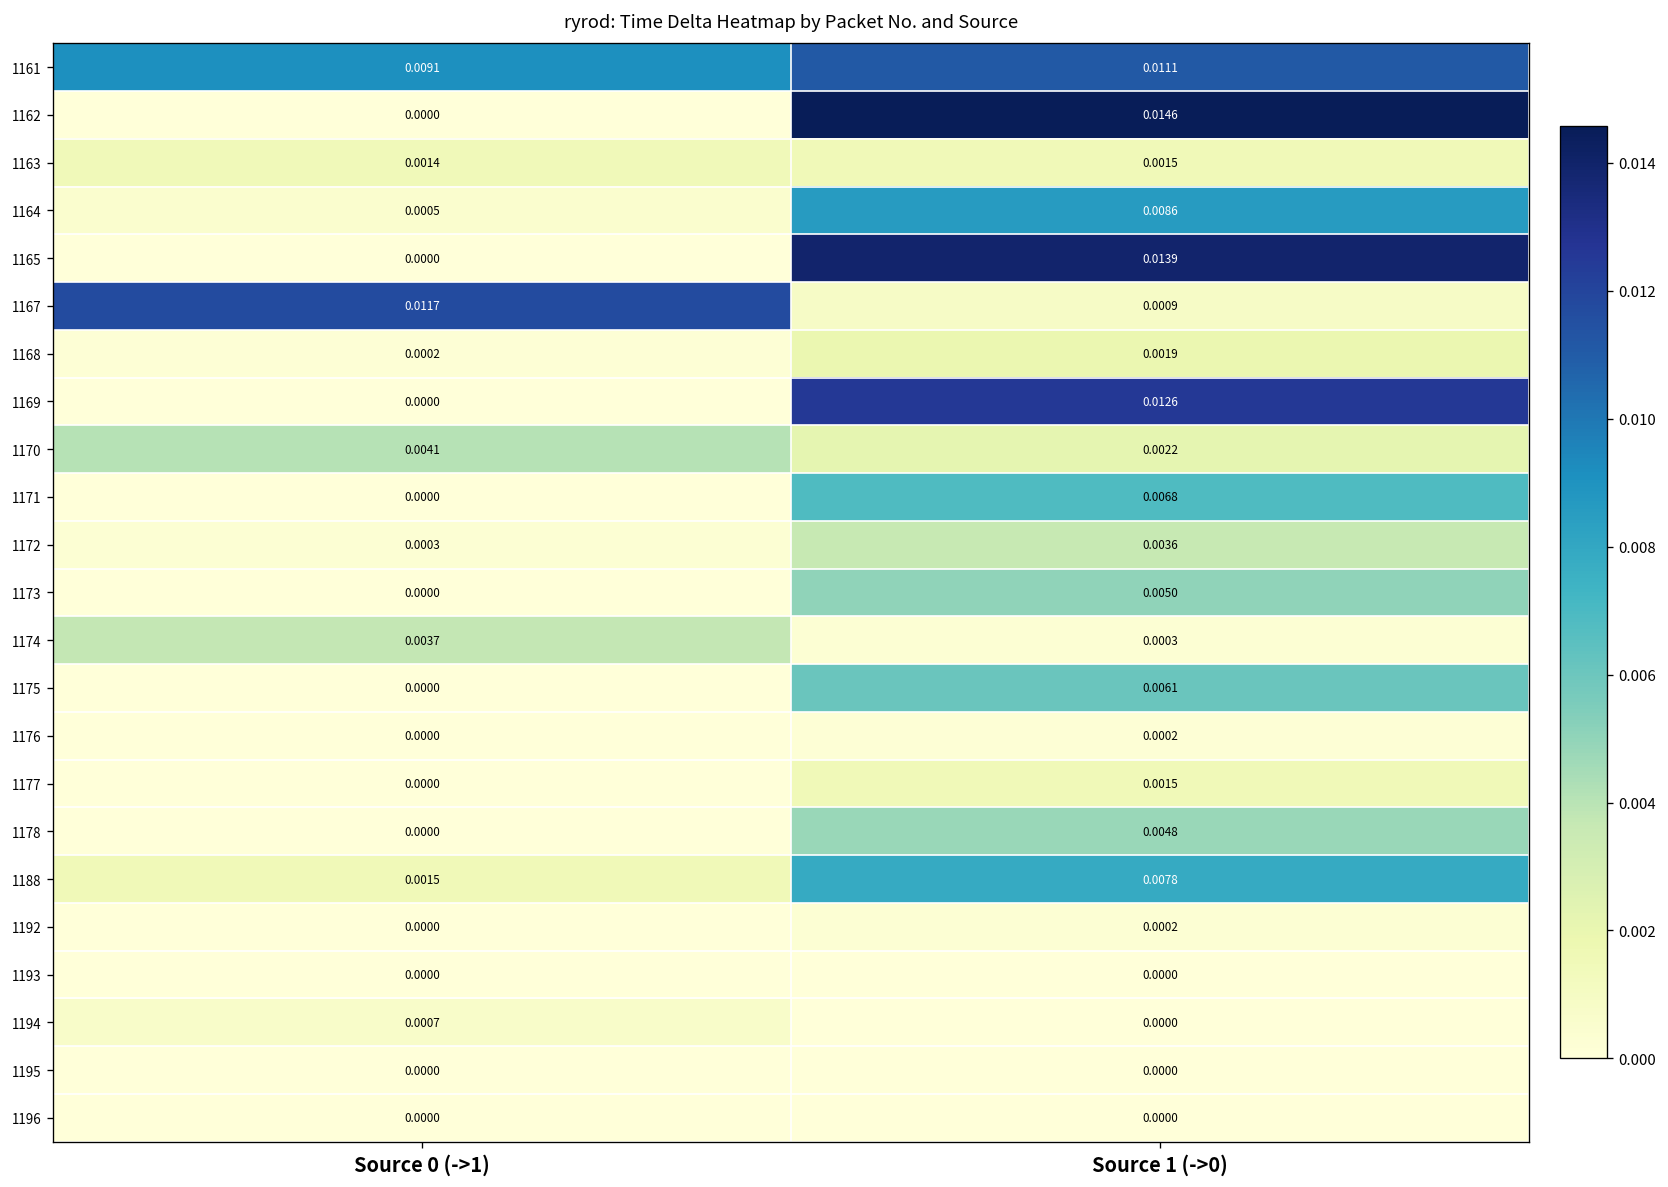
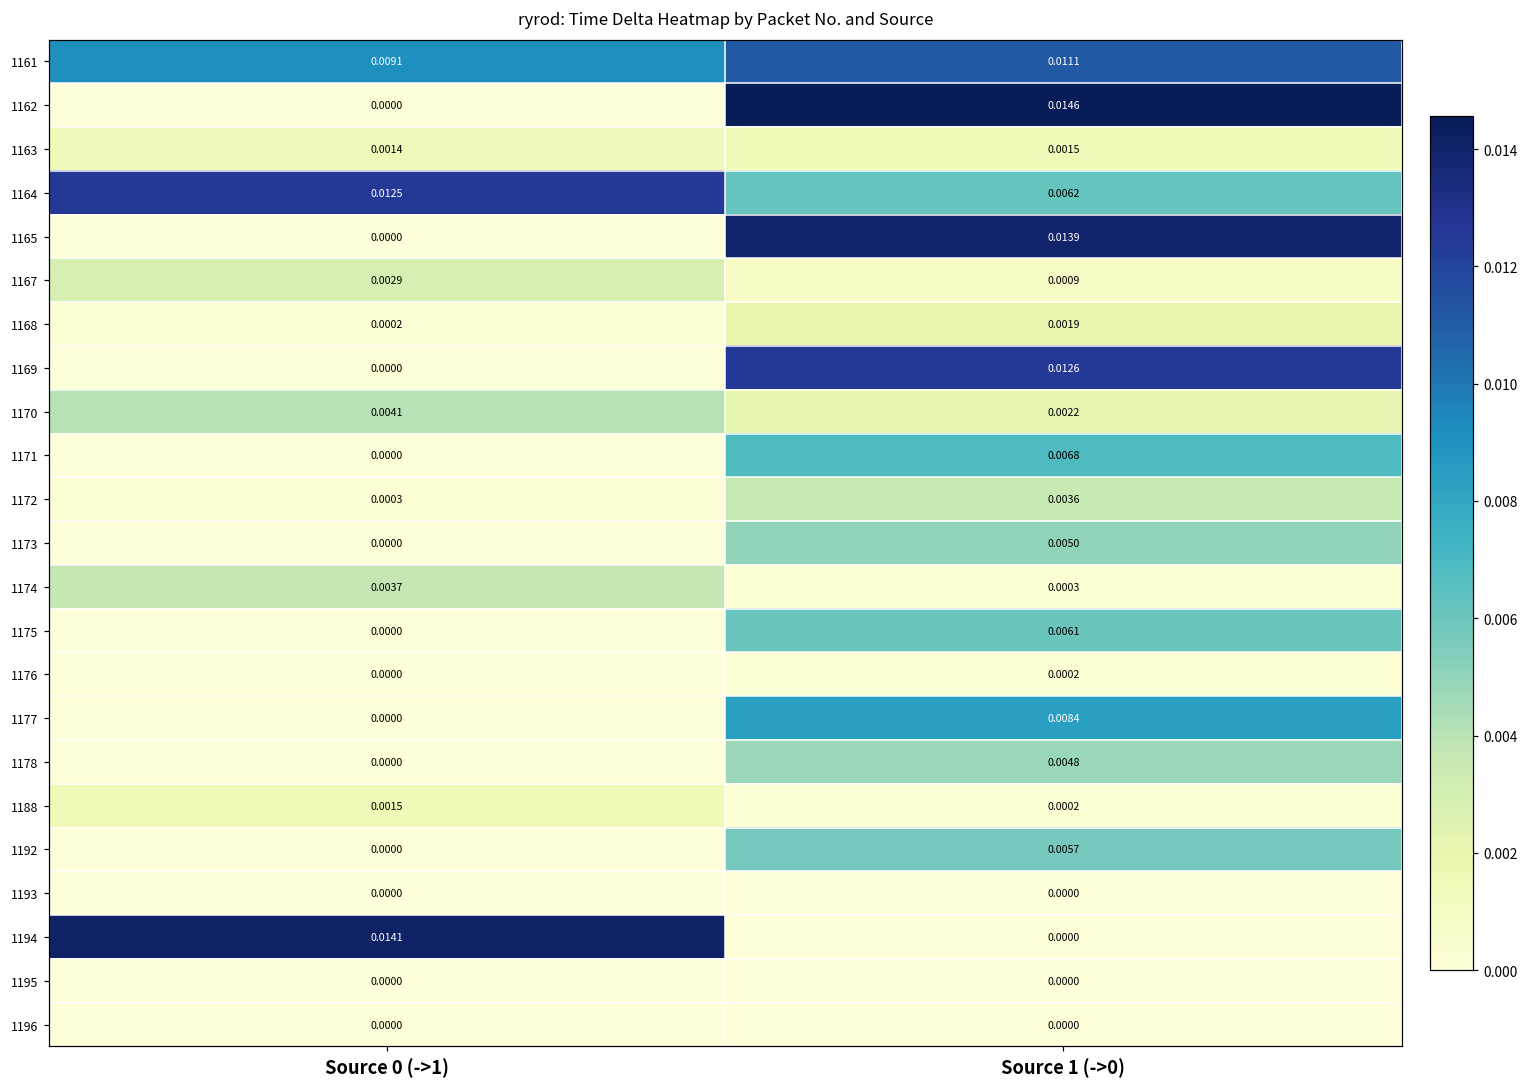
  {
    "1161": {
      "Source 0 (->1)": 0.0091,
      "Source 1 (->0)": 0.0111
    },
    "1162": {
      "Source 0 (->1)": 0.0000,
      "Source 1 (->0)": 0.0146
    },
    "1163": {
      "Source 0 (->1)": 0.0014,
      "Source 1 (->0)": 0.0015
    },
    "1164": {
-     "Source 0 (->1)": 0.0005,
-     "Source 1 (->0)": 0.0086
+     "Source 0 (->1)": 0.0125,
+     "Source 1 (->0)": 0.0062
    },
    "1165": {
      "Source 0 (->1)": 0.0000,
      "Source 1 (->0)": 0.0139
    },
    "1167": {
-     "Source 0 (->1)": 0.0117,
+     "Source 0 (->1)": 0.0029,
      "Source 1 (->0)": 0.0009
    },
    "1168": {
      "Source 0 (->1)": 0.0002,
      "Source 1 (->0)": 0.0019
    },
    "1169": {
      "Source 0 (->1)": 0.0000,
      "Source 1 (->0)": 0.0126
    },
    "1170": {
      "Source 0 (->1)": 0.0041,
      "Source 1 (->0)": 0.0022
    },
    "1171": {
      "Source 0 (->1)": 0.0000,
      "Source 1 (->0)": 0.0068
    },
    "1172": {
      "Source 0 (->1)": 0.0003,
      "Source 1 (->0)": 0.0036
    },
    "1173": {
      "Source 0 (->1)": 0.0000,
      "Source 1 (->0)": 0.0050
    },
    "1174": {
      "Source 0 (->1)": 0.0037,
      "Source 1 (->0)": 0.0003
    },
    "1175": {
      "Source 0 (->1)": 0.0000,
      "Source 1 (->0)": 0.0061
    },
    "1176": {
      "Source 0 (->1)": 0.0000,
      "Source 1 (->0)": 0.0002
    },
    "1177": {
      "Source 0 (->1)": 0.0000,
-     "Source 1 (->0)": 0.0015
+     "Source 1 (->0)": 0.0084
    },
    "1178": {
      "Source 0 (->1)": 0.0000,
      "Source 1 (->0)": 0.0048
    },
    "1188": {
      "Source 0 (->1)": 0.0015,
-     "Source 1 (->0)": 0.0078
+     "Source 1 (->0)": 0.0002
    },
    "1192": {
      "Source 0 (->1)": 0.0000,
-     "Source 1 (->0)": 0.0002
+     "Source 1 (->0)": 0.0057
    },
    "1193": {
      "Source 0 (->1)": 0.0000,
      "Source 1 (->0)": 0.0000
    },
    "1194": {
-     "Source 0 (->1)": 0.0007,
+     "Source 0 (->1)": 0.0141,
      "Source 1 (->0)": 0.0000
    },
    "1195": {
      "Source 0 (->1)": 0.0000,
      "Source 1 (->0)": 0.0000
    },
    "1196": {
      "Source 0 (->1)": 0.0000,
      "Source 1 (->0)": 0.0000
    }
  }
